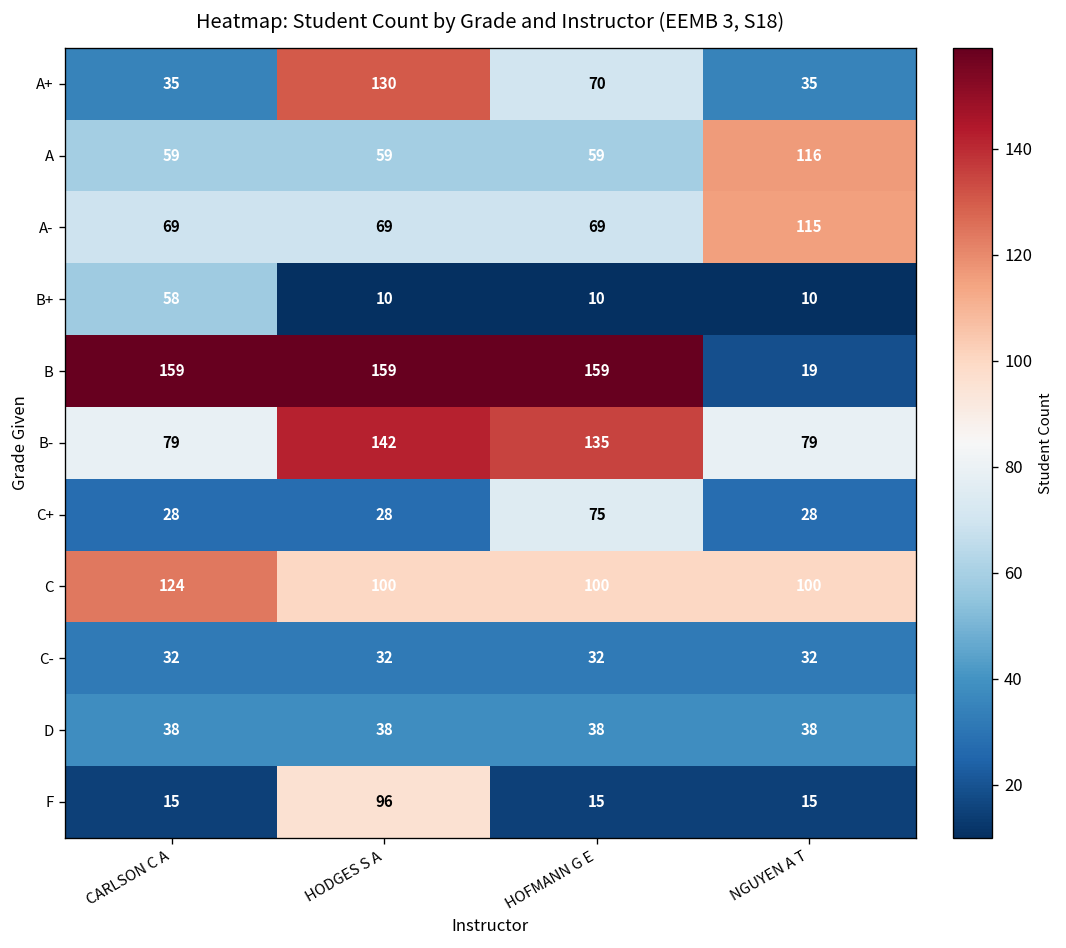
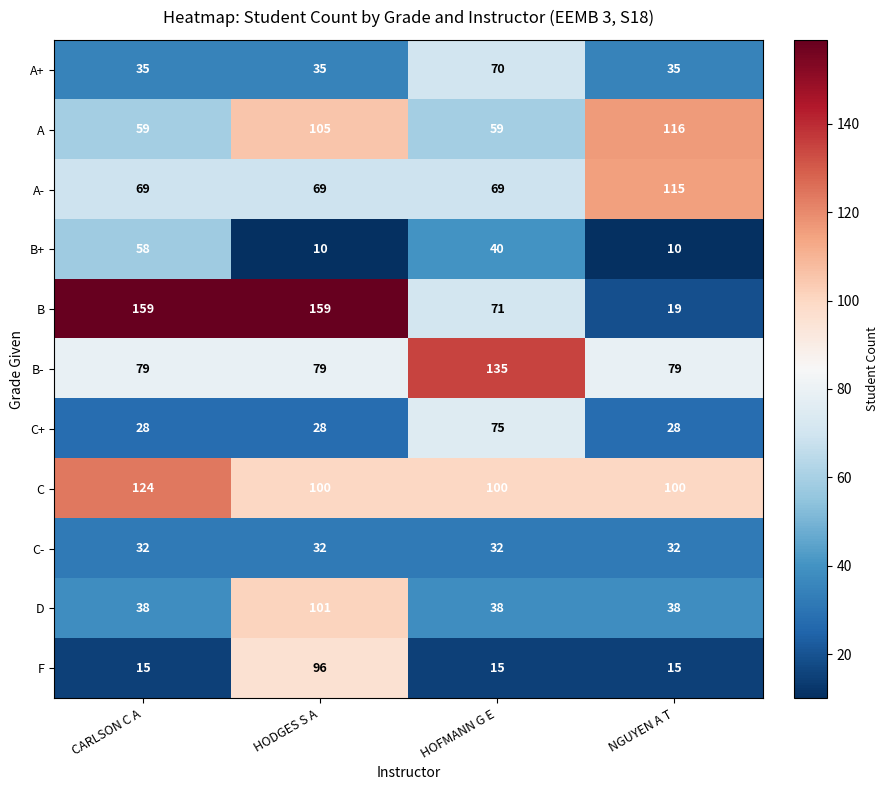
  {
    "A+": {
      "CARLSON C A": 35,
-     "HODGES S A": 130,
+     "HODGES S A": 35,
      "HOFMANN G E": 70,
      "NGUYEN A T": 35
    },
    "A": {
      "CARLSON C A": 59,
-     "HODGES S A": 59,
+     "HODGES S A": 105,
      "HOFMANN G E": 59,
      "NGUYEN A T": 116
    },
    "A-": {
      "CARLSON C A": 69,
      "HODGES S A": 69,
      "HOFMANN G E": 69,
      "NGUYEN A T": 115
    },
    "B+": {
      "CARLSON C A": 58,
      "HODGES S A": 10,
-     "HOFMANN G E": 10,
+     "HOFMANN G E": 40,
      "NGUYEN A T": 10
    },
    "B": {
      "CARLSON C A": 159,
      "HODGES S A": 159,
-     "HOFMANN G E": 159,
+     "HOFMANN G E": 71,
      "NGUYEN A T": 19
    },
    "B-": {
      "CARLSON C A": 79,
-     "HODGES S A": 142,
+     "HODGES S A": 79,
      "HOFMANN G E": 135,
      "NGUYEN A T": 79
    },
    "C+": {
      "CARLSON C A": 28,
      "HODGES S A": 28,
      "HOFMANN G E": 75,
      "NGUYEN A T": 28
    },
    "C": {
      "CARLSON C A": 124,
      "HODGES S A": 100,
      "HOFMANN G E": 100,
      "NGUYEN A T": 100
    },
    "C-": {
      "CARLSON C A": 32,
      "HODGES S A": 32,
      "HOFMANN G E": 32,
      "NGUYEN A T": 32
    },
    "D": {
      "CARLSON C A": 38,
-     "HODGES S A": 38,
+     "HODGES S A": 101,
      "HOFMANN G E": 38,
      "NGUYEN A T": 38
    },
    "F": {
      "CARLSON C A": 15,
      "HODGES S A": 96,
      "HOFMANN G E": 15,
      "NGUYEN A T": 15
    }
  }
